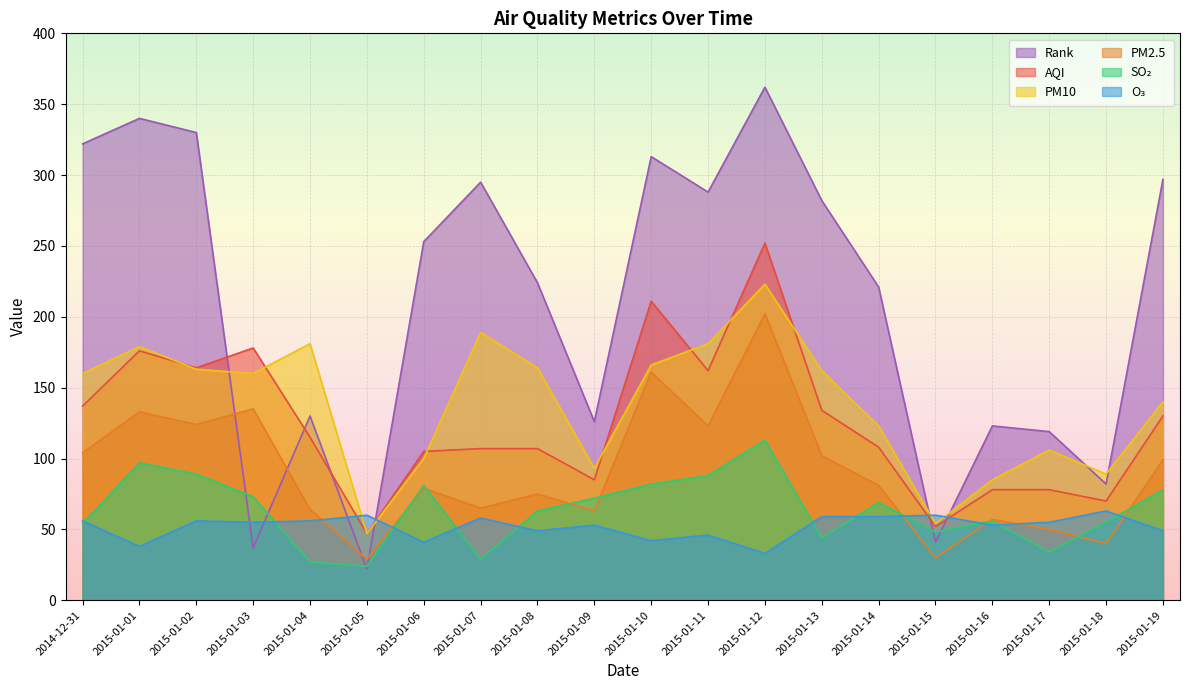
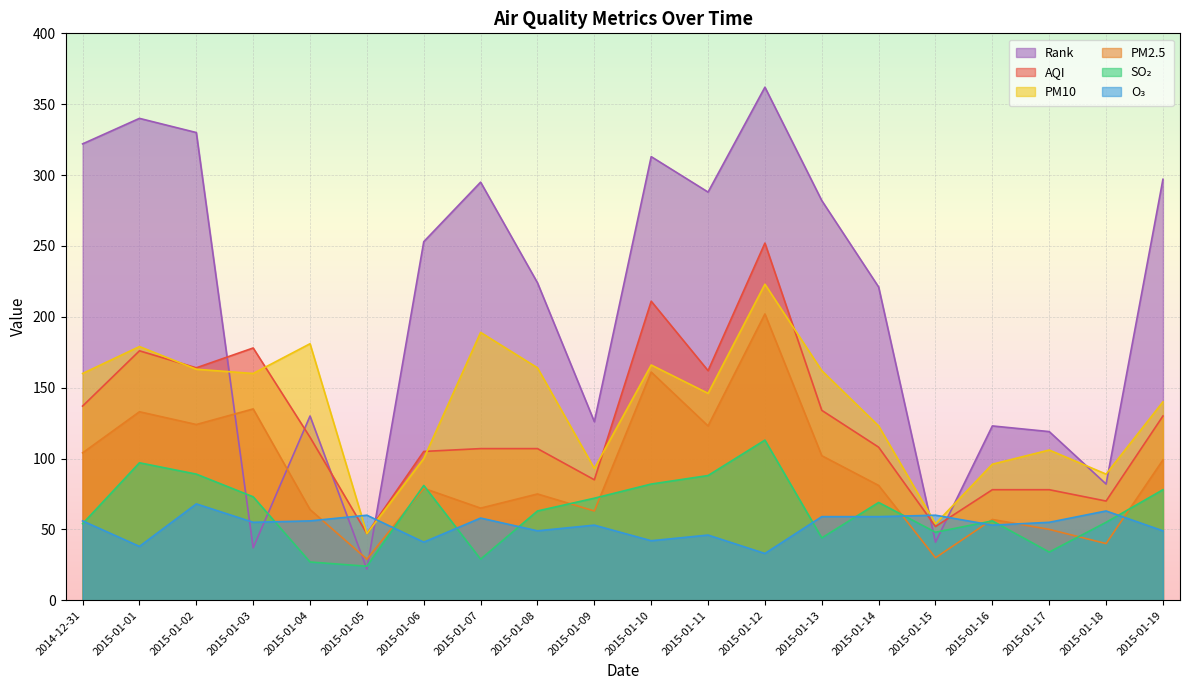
  {
    "Rank": {
      "2014-12-31": 322,
      "2015-01-01": 340,
      "2015-01-02": 330,
      "2015-01-03": 37,
      "2015-01-04": 130,
      "2015-01-05": 22,
      "2015-01-06": 253,
      "2015-01-07": 295,
      "2015-01-08": 224,
      "2015-01-09": 126,
      "2015-01-10": 313,
      "2015-01-11": 288,
      "2015-01-12": 362,
      "2015-01-13": 282,
      "2015-01-14": 221,
      "2015-01-15": 41,
      "2015-01-16": 123,
      "2015-01-17": 119,
      "2015-01-18": 82,
      "2015-01-19": 297
    },
    "PM10": {
      "2014-12-31": 160,
      "2015-01-01": 179,
      "2015-01-03": 160,
      "2015-01-04": 181,
      "2015-01-06": 100,
      "2015-01-07": 189,
      "2015-01-08": 164,
      "2015-01-09": 93,
      "2015-01-10": 166,
-     "2015-01-11": 181,
+     "2015-01-11": 146,
      "2015-01-12": 223,
      "2015-01-13": 162,
      "2015-01-14": 123,
      "2015-01-15": 54,
-     "2015-01-16": 85,
+     "2015-01-16": 96,
      "2015-01-17": 106,
      "2015-01-18": 89,
      "2015-01-19": 140
    },
    "SO₂": {
      "2014-12-31": 54,
      "2015-01-01": 97,
      "2015-01-02": 89,
      "2015-01-03": 73,
      "2015-01-04": 27,
      "2015-01-05": 24,
      "2015-01-06": 81,
      "2015-01-07": 29,
      "2015-01-08": 63,
      "2015-01-09": 72,
      "2015-01-10": 82,
      "2015-01-11": 88,
      "2015-01-12": 113,
      "2015-01-13": 44,
      "2015-01-14": 69,
      "2015-01-15": 48,
      "2015-01-17": 34,
      "2015-01-18": 55,
      "2015-01-19": 78
    },
    "O₃": {
      "2014-12-31": 56,
      "2015-01-01": 38,
-     "2015-01-02": 56,
+     "2015-01-02": 68,
      "2015-01-03": 55,
      "2015-01-04": 56,
      "2015-01-05": 60,
      "2015-01-06": 41,
      "2015-01-07": 58,
      "2015-01-08": 49,
      "2015-01-09": 53,
      "2015-01-10": 42,
      "2015-01-11": 46,
      "2015-01-12": 33,
      "2015-01-13": 59,
      "2015-01-14": 59,
      "2015-01-15": 60,
      "2015-01-16": 53,
      "2015-01-17": 55,
      "2015-01-18": 63,
      "2015-01-19": 49
    }
  }
